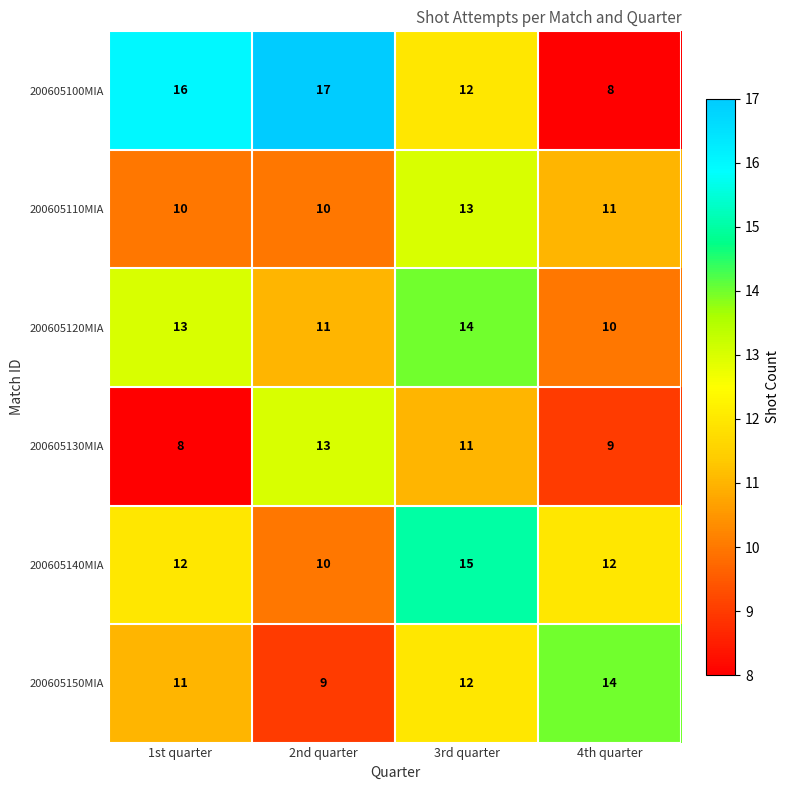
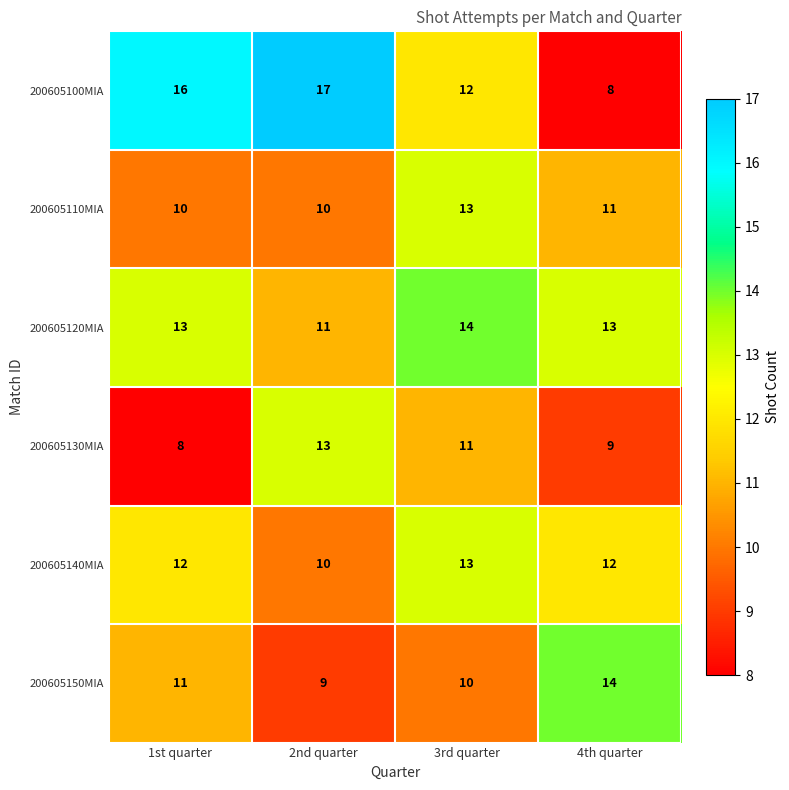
  {
    "200605100MIA": {
      "1st quarter": 16,
      "2nd quarter": 17,
      "3rd quarter": 12,
      "4th quarter": 8
    },
    "200605110MIA": {
      "1st quarter": 10,
      "2nd quarter": 10,
      "3rd quarter": 13,
      "4th quarter": 11
    },
    "200605120MIA": {
      "1st quarter": 13,
      "2nd quarter": 11,
      "3rd quarter": 14,
-     "4th quarter": 10
+     "4th quarter": 13
    },
    "200605130MIA": {
      "1st quarter": 8,
      "2nd quarter": 13,
      "3rd quarter": 11,
      "4th quarter": 9
    },
    "200605140MIA": {
      "1st quarter": 12,
      "2nd quarter": 10,
-     "3rd quarter": 15,
+     "3rd quarter": 13,
      "4th quarter": 12
    },
    "200605150MIA": {
      "1st quarter": 11,
      "2nd quarter": 9,
-     "3rd quarter": 12,
+     "3rd quarter": 10,
      "4th quarter": 14
    }
  }
